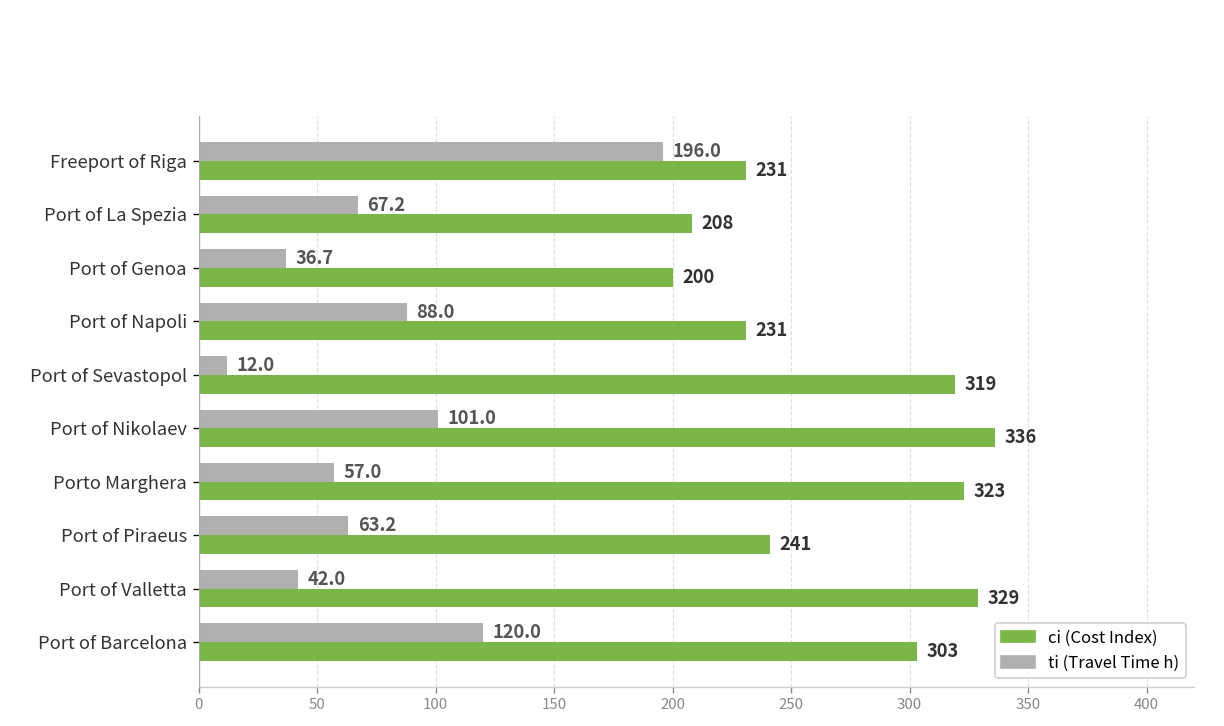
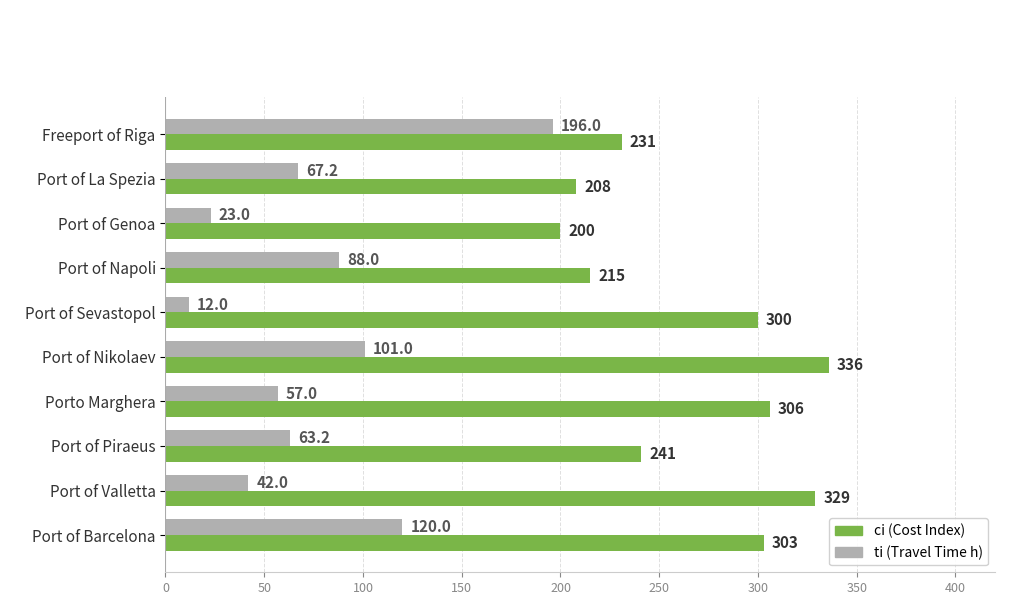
  {
    "ci (Cost Index)": {
      "Freeport of Riga": 231,
      "Port of La Spezia": 208,
      "Port of Genoa": 200,
-     "Port of Napoli": 231,
-     "Port of Sevastopol": 319,
+     "Port of Napoli": 215,
+     "Port of Sevastopol": 300,
      "Port of Nikolaev": 336,
-     "Porto Marghera": 323,
+     "Porto Marghera": 306,
      "Port of Piraeus": 241,
      "Port of Valletta": 329,
      "Port of Barcelona": 303
    },
    "ti (Travel Time h)": {
      "Freeport of Riga": 196.0,
      "Port of La Spezia": 67.2,
-     "Port of Genoa": 36.7,
+     "Port of Genoa": 23.0,
      "Port of Napoli": 88.0,
      "Port of Sevastopol": 12.0,
      "Port of Nikolaev": 101.0,
      "Porto Marghera": 57.0,
      "Port of Piraeus": 63.2,
      "Port of Valletta": 42.0,
      "Port of Barcelona": 120.0
    }
  }
